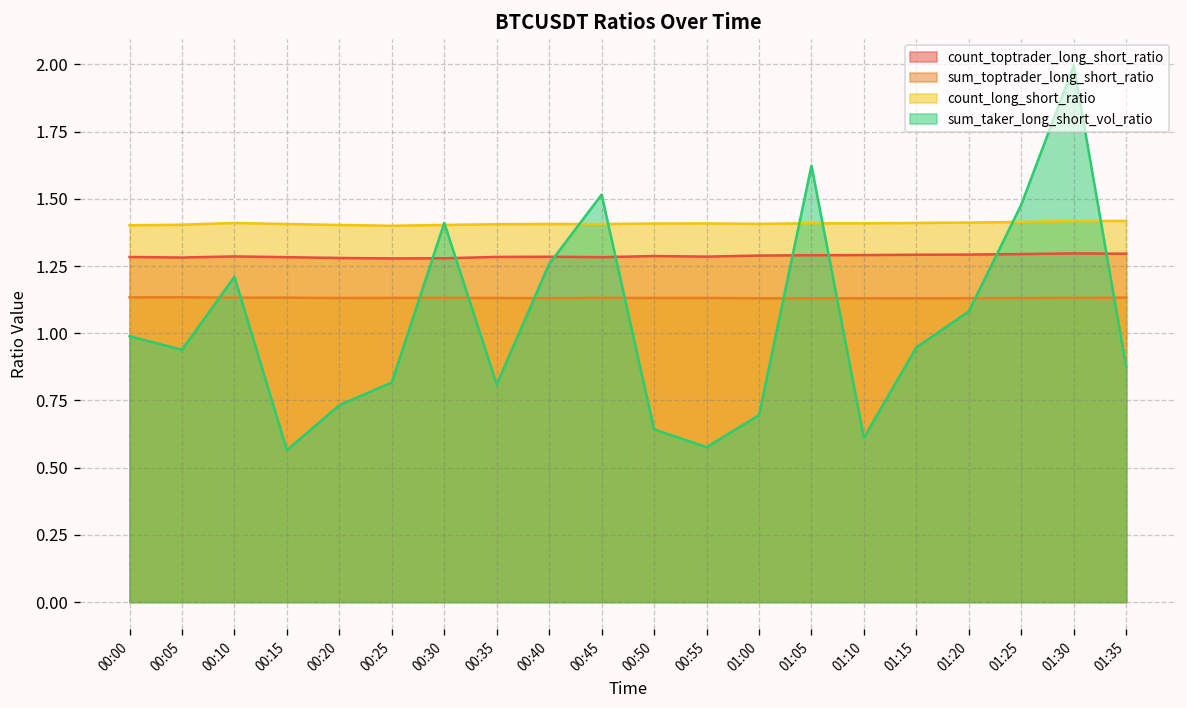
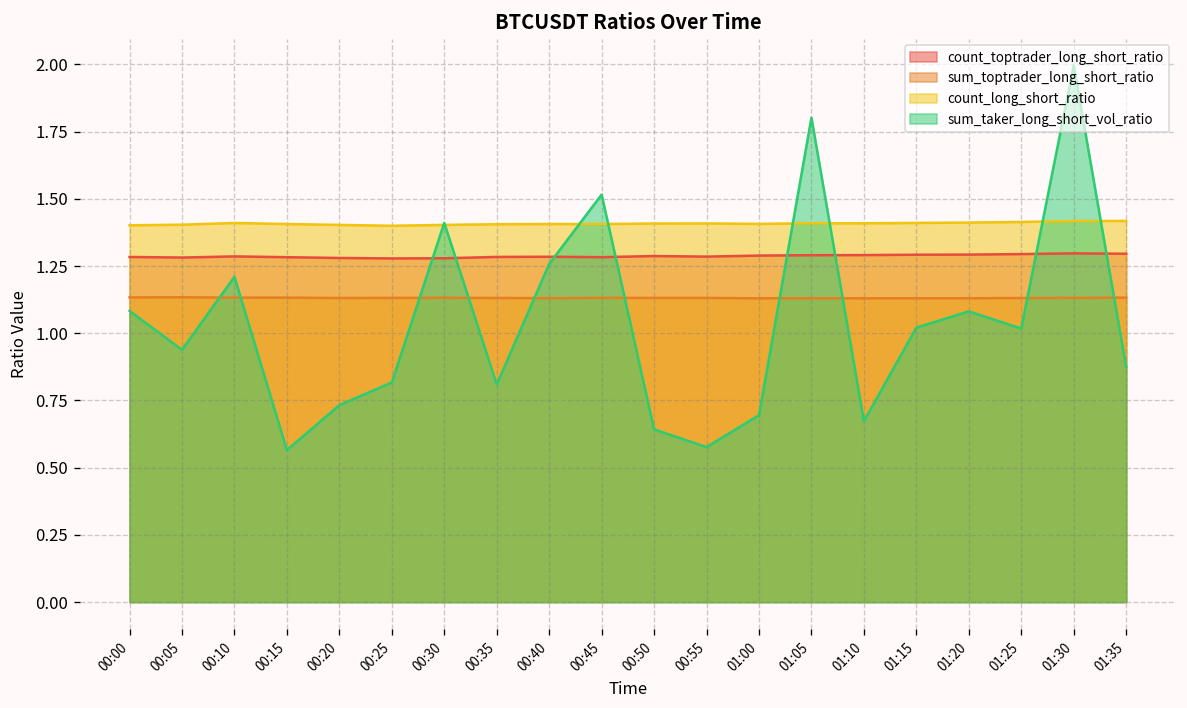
  {
    "sum_taker_long_short_vol_ratio": {
-     "00:00": 0.99,
+     "00:00": 1.08,
      "00:05": 0.94,
      "00:10": 1.21,
      "00:15": 0.57,
      "00:20": 0.73,
      "00:25": 0.82,
      "00:35": 0.81,
      "00:40": 1.26,
      "00:45": 1.52,
      "00:50": 0.64,
      "00:55": 0.58,
      "01:00": 0.70,
-     "01:05": 1.62,
-     "01:10": 0.61,
-     "01:15": 0.95,
+     "01:05": 1.80,
+     "01:10": 0.67,
+     "01:15": 1.02,
      "01:20": 1.08,
-     "01:25": 1.48,
+     "01:25": 1.02,
      "01:35": 0.87
    }
  }
